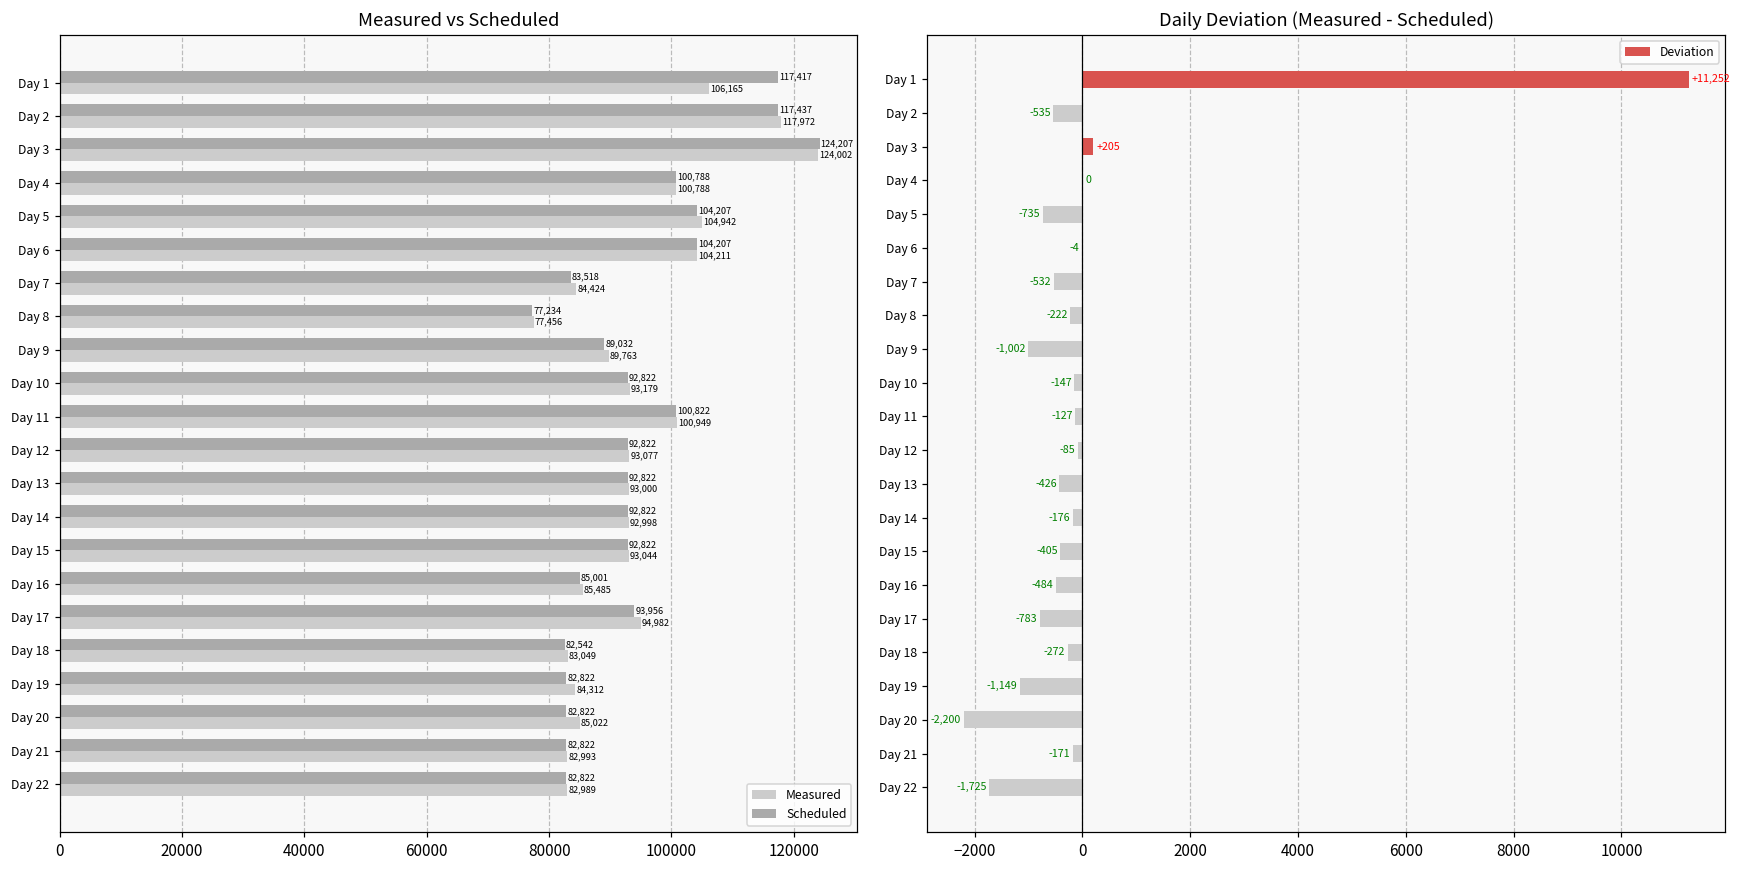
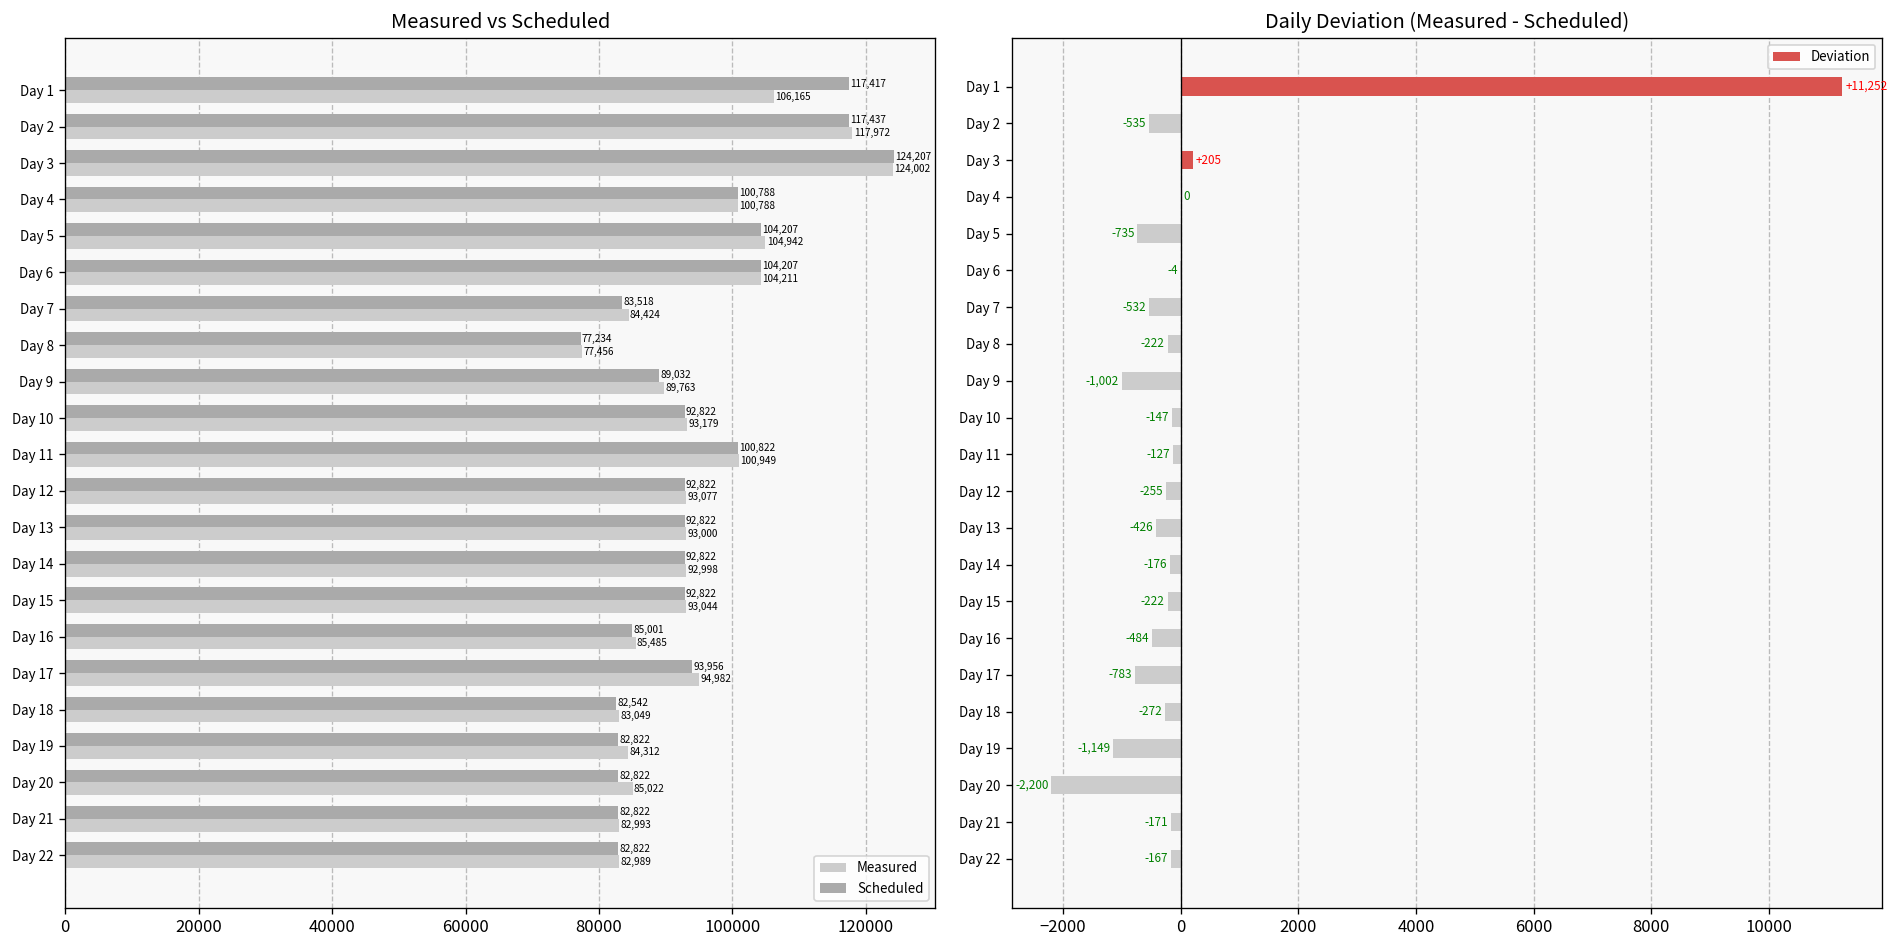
  {
    "Daily Deviation (Measured - Scheduled)": {
      "Day 1": "+11,252",
      "Day 2": "-535",
      "Day 3": "+205",
      "Day 4": "0",
      "Day 5": "-735",
      "Day 6": "-4",
      "Day 7": "-532",
      "Day 8": "-222",
      "Day 9": "-1,002",
      "Day 10": "-147",
      "Day 11": "-127",
-     "Day 12": "-85",
+     "Day 12": "-255",
      "Day 13": "-426",
      "Day 14": "-176",
-     "Day 15": "-405",
+     "Day 15": "-222",
      "Day 16": "-484",
      "Day 17": "-783",
      "Day 18": "-272",
      "Day 19": "-1,149",
      "Day 20": "-2,200",
      "Day 21": "-171",
-     "Day 22": "-1,725"
+     "Day 22": "-167"
    }
  }
